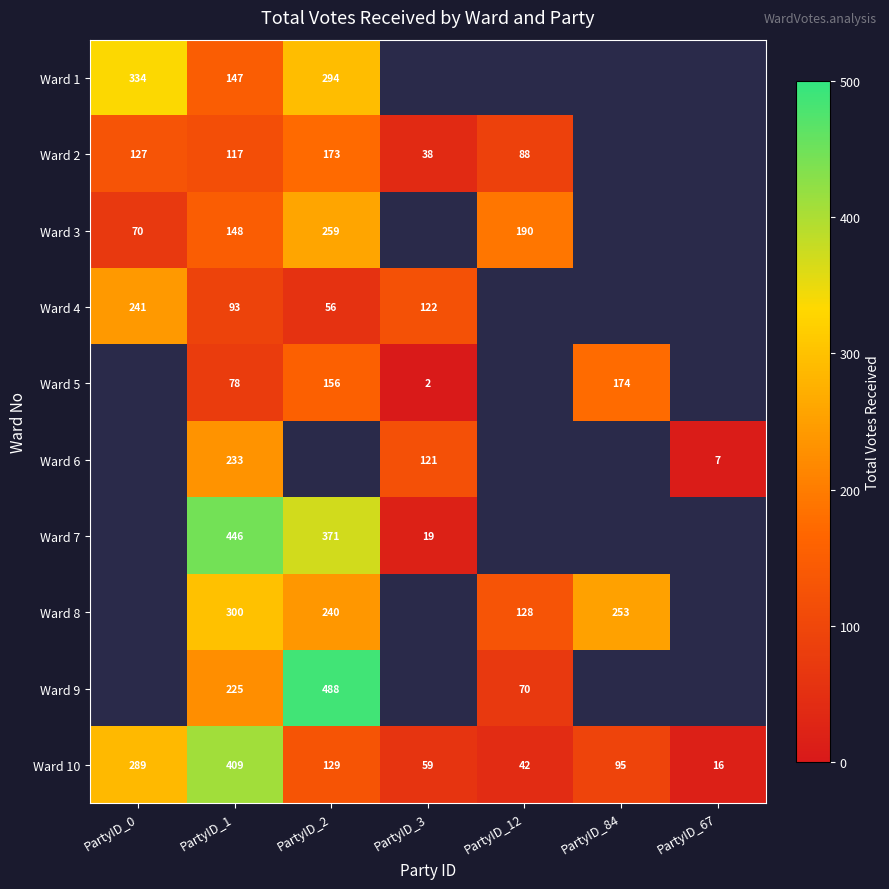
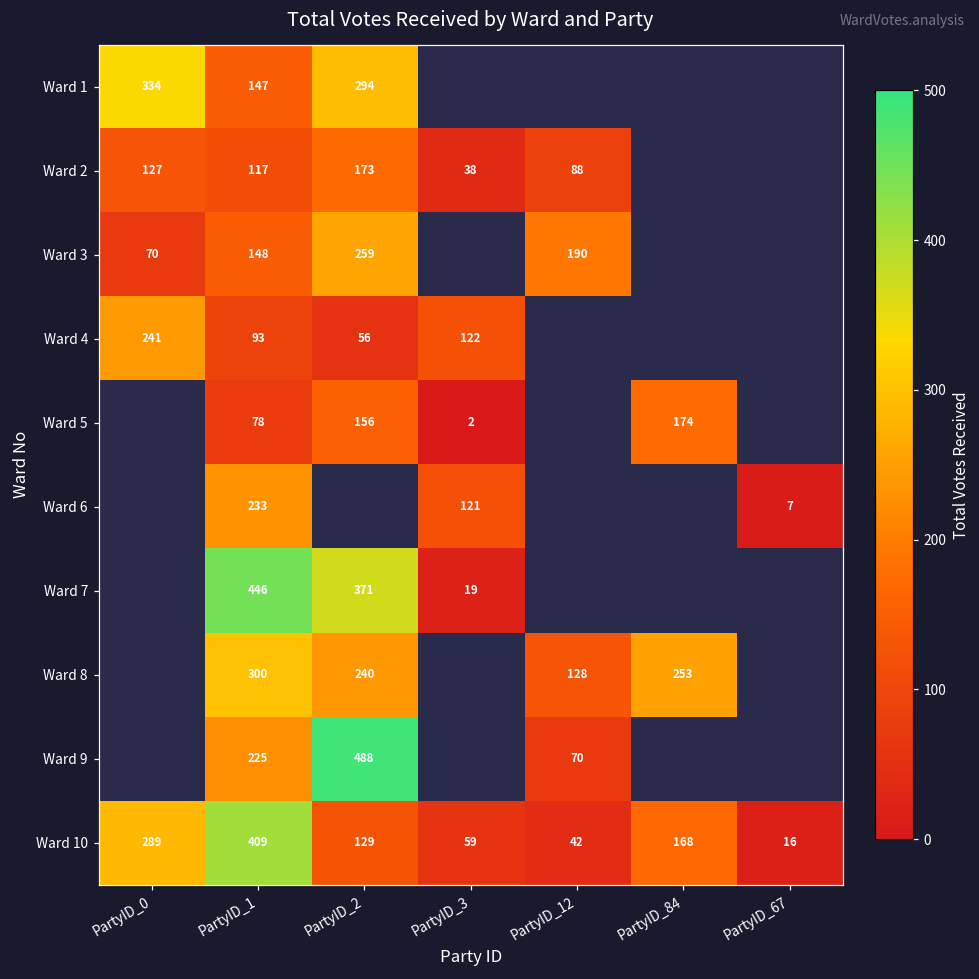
  {
    "Ward 1": {
      "PartyID_0": 334,
      "PartyID_1": 147,
      "PartyID_2": 294
    },
    "Ward 2": {
      "PartyID_0": 127,
      "PartyID_1": 117,
      "PartyID_2": 173,
      "PartyID_3": 38,
      "PartyID_12": 88
    },
    "Ward 3": {
      "PartyID_0": 70,
      "PartyID_1": 148,
      "PartyID_2": 259,
      "PartyID_12": 190
    },
    "Ward 4": {
      "PartyID_0": 241,
      "PartyID_1": 93,
      "PartyID_2": 56,
      "PartyID_3": 122
    },
    "Ward 5": {
      "PartyID_1": 78,
      "PartyID_2": 156,
      "PartyID_3": 2,
      "PartyID_84": 174
    },
    "Ward 6": {
      "PartyID_1": 233,
      "PartyID_3": 121,
      "PartyID_67": 7
    },
    "Ward 7": {
      "PartyID_1": 446,
      "PartyID_2": 371,
      "PartyID_3": 19
    },
    "Ward 8": {
      "PartyID_1": 300,
      "PartyID_2": 240,
      "PartyID_12": 128,
      "PartyID_84": 253
    },
    "Ward 9": {
      "PartyID_1": 225,
      "PartyID_2": 488,
      "PartyID_12": 70
    },
    "Ward 10": {
      "PartyID_0": 289,
      "PartyID_1": 409,
      "PartyID_2": 129,
      "PartyID_3": 59,
      "PartyID_12": 42,
-     "PartyID_84": 95,
+     "PartyID_84": 168,
      "PartyID_67": 16
    }
  }
